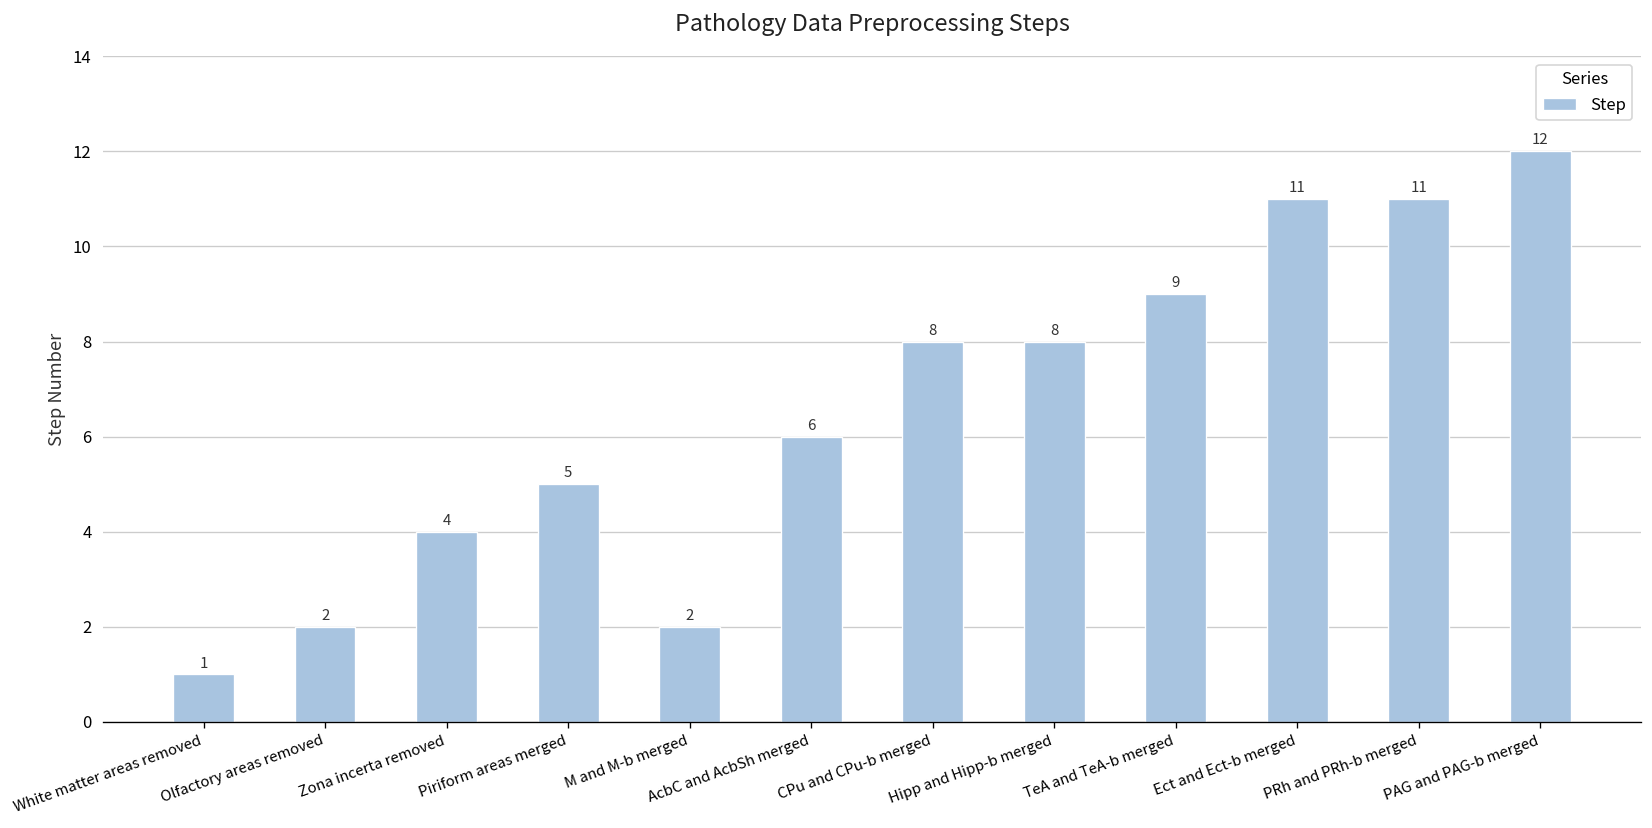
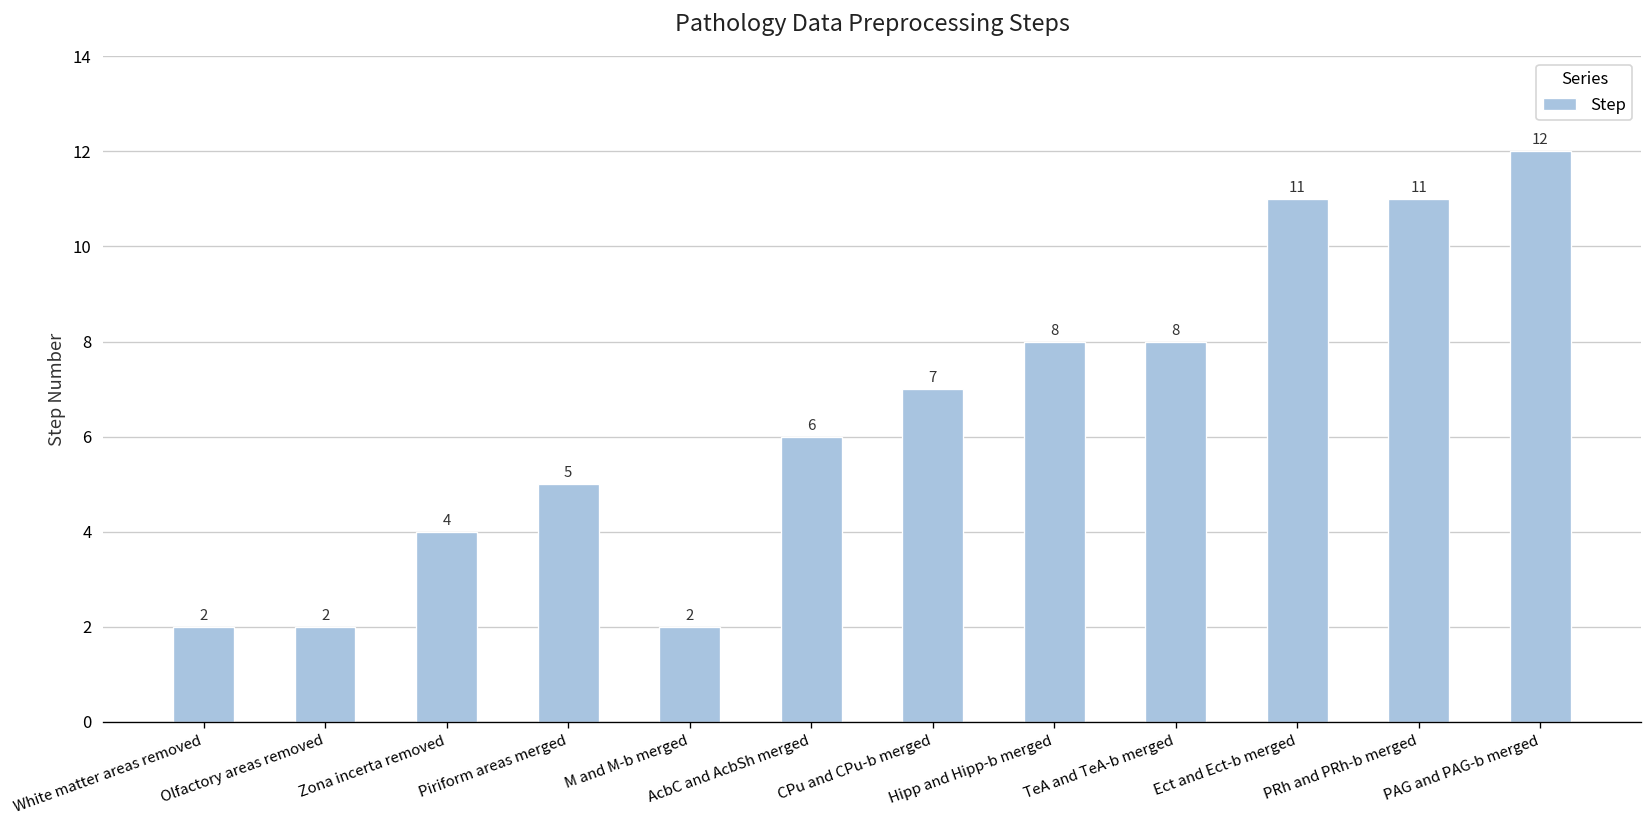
  {
-   "White matter areas removed": 1,
+   "White matter areas removed": 2,
    "Olfactory areas removed": 2,
    "Zona incerta removed": 4,
    "Piriform areas merged": 5,
    "M and M-b merged": 2,
    "AcbC and AcbSh merged": 6,
-   "CPu and CPu-b merged": 8,
+   "CPu and CPu-b merged": 7,
    "Hipp and Hipp-b merged": 8,
-   "TeA and TeA-b merged": 9,
+   "TeA and TeA-b merged": 8,
    "Ect and Ect-b merged": 11,
    "PRh and PRh-b merged": 11,
    "PAG and PAG-b merged": 12
  }
